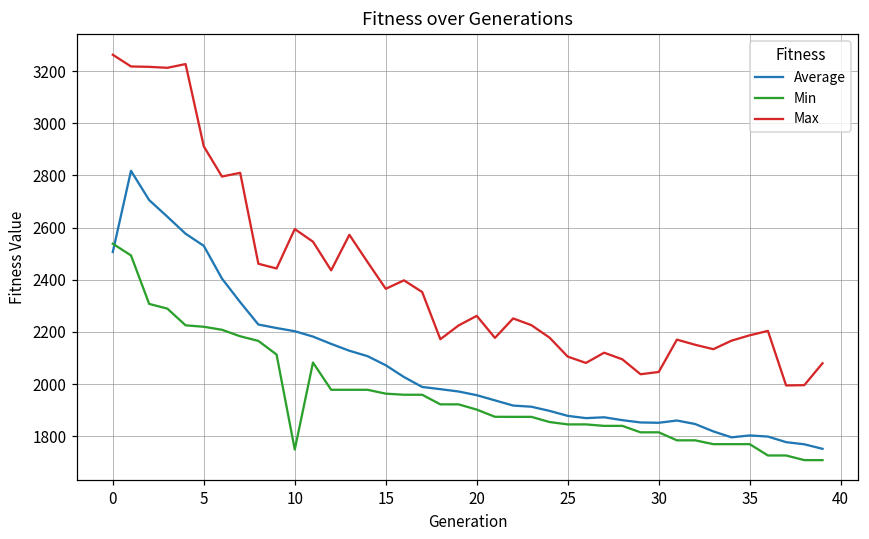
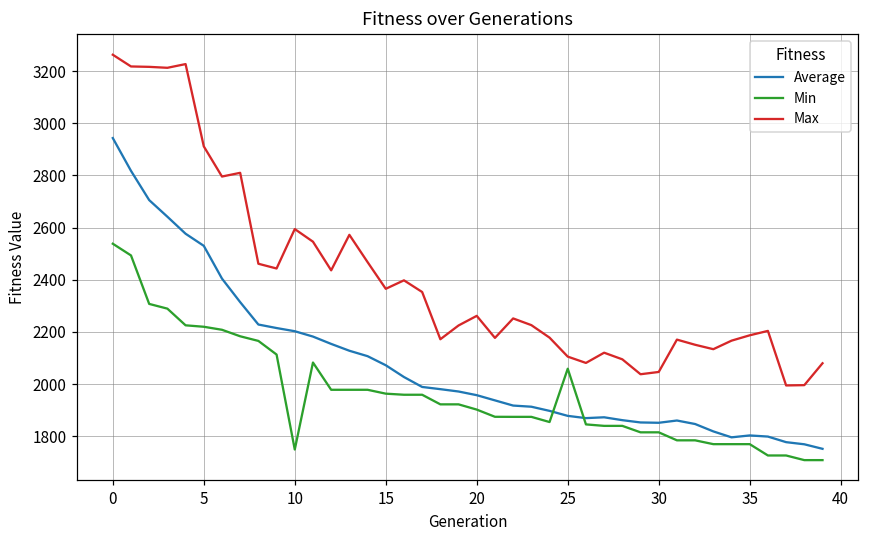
  {
    "Average": {
-     "0": 2510,
+     "0": 2940,
      "5": 2530,
      "10": 2200,
      "15": 2070,
      "20": 1960,
      "25": 1880,
      "30": 1850,
      "35": 1800
    },
    "Min": {
      "0": 2540,
      "5": 2220,
      "10": 1750,
      "15": 1960,
      "20": 1900,
-     "25": 1850,
+     "25": 2060,
      "30": 1820,
      "35": 1770
    },
    "Max": {
      "0": 3260,
      "5": 2910,
      "10": 2590,
      "15": 2370,
      "20": 2260,
      "25": 2110,
      "30": 2050,
      "35": 2190
    }
  }
